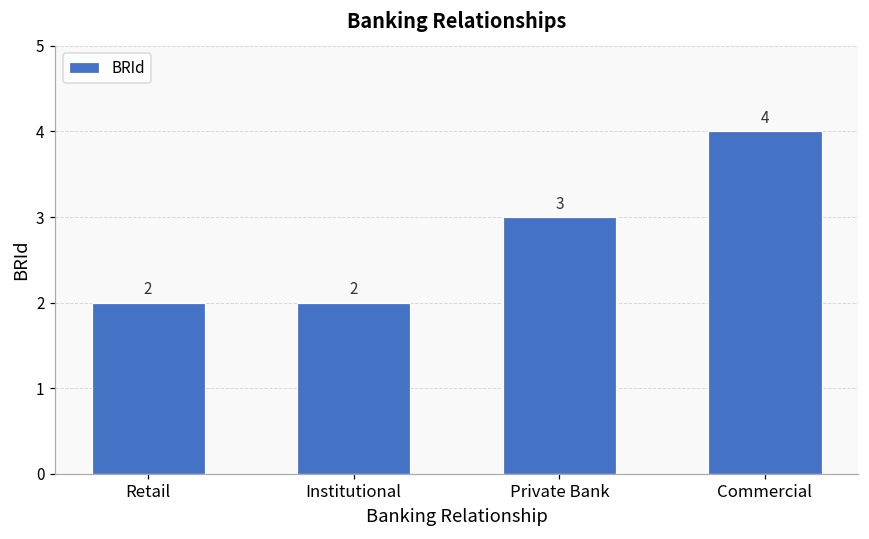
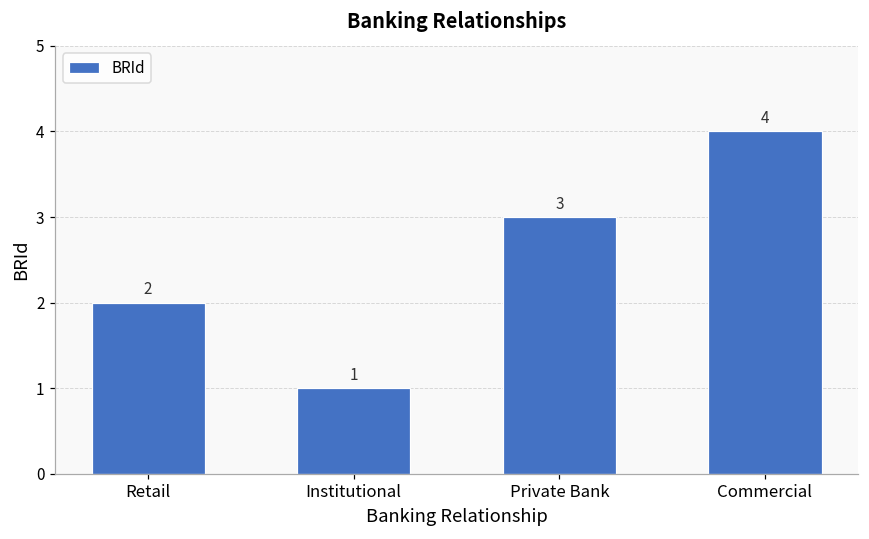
  {
    "Retail": 2,
-   "Institutional": 2,
+   "Institutional": 1,
    "Private Bank": 3,
    "Commercial": 4
  }
